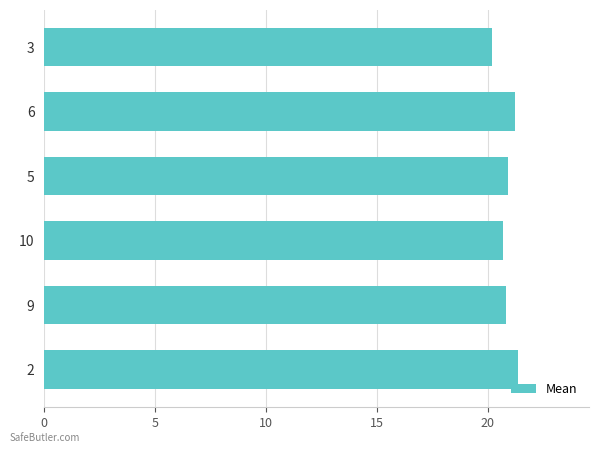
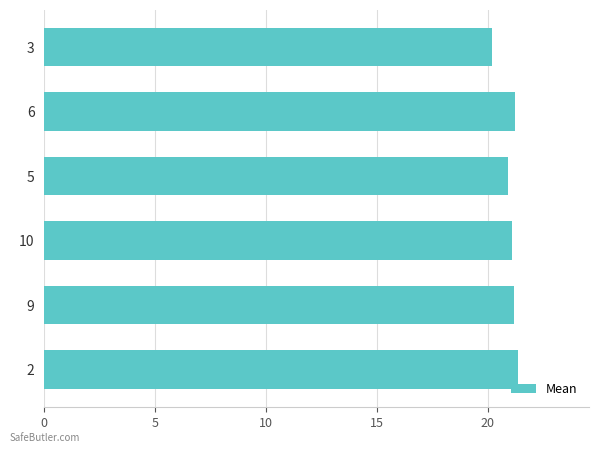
  {
    "3": 20.2,
    "6": 21.2,
    "5": 20.9,
-   "10": 20.7,
-   "9": 20.8,
+   "10": 21.1,
+   "9": 21.2,
    "2": 21.4
  }
